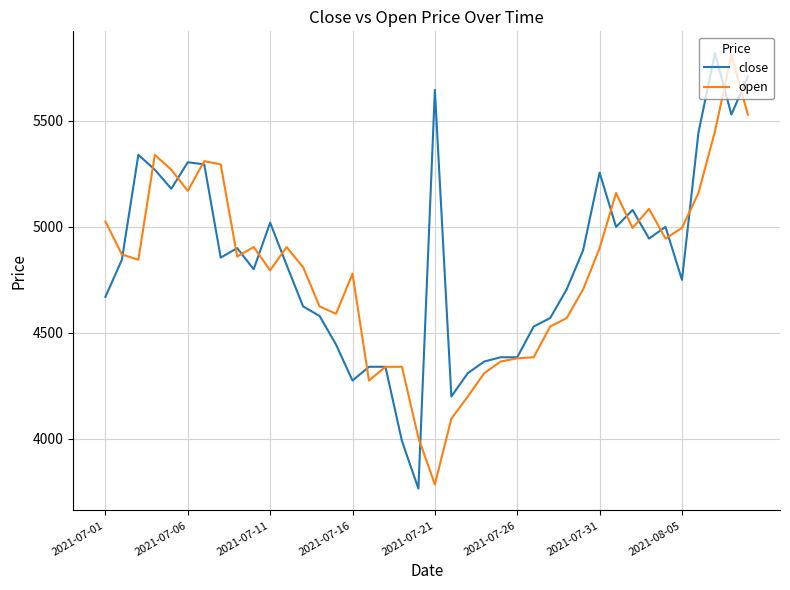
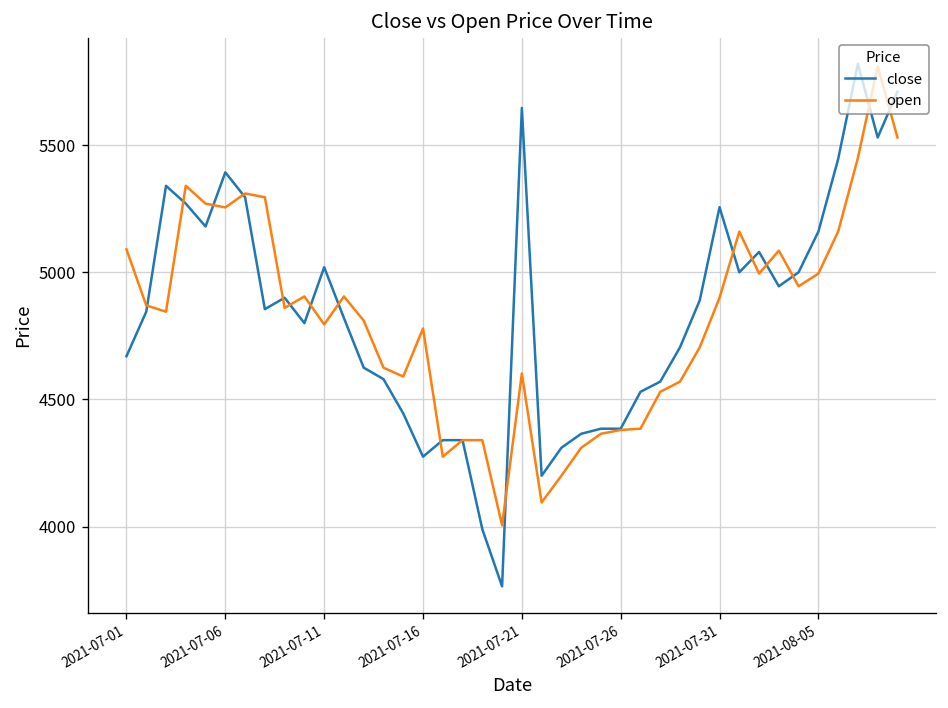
  {
    "close": {
      "2021-07-01": 4670,
-     "2021-07-06": 5310,
+     "2021-07-06": 5390,
      "2021-07-11": 5020,
      "2021-07-16": 4280,
      "2021-07-21": 5650,
      "2021-07-31": 5260,
-     "2021-08-05": 4750
+     "2021-08-05": 5160
    },
    "open": {
-     "2021-07-01": 5030,
-     "2021-07-06": 5170,
+     "2021-07-01": 5090,
+     "2021-07-06": 5260,
      "2021-07-11": 4800,
      "2021-07-16": 4780,
-     "2021-07-21": 3790,
+     "2021-07-21": 4600,
      "2021-07-31": 4900,
      "2021-08-05": 5000
    }
  }
